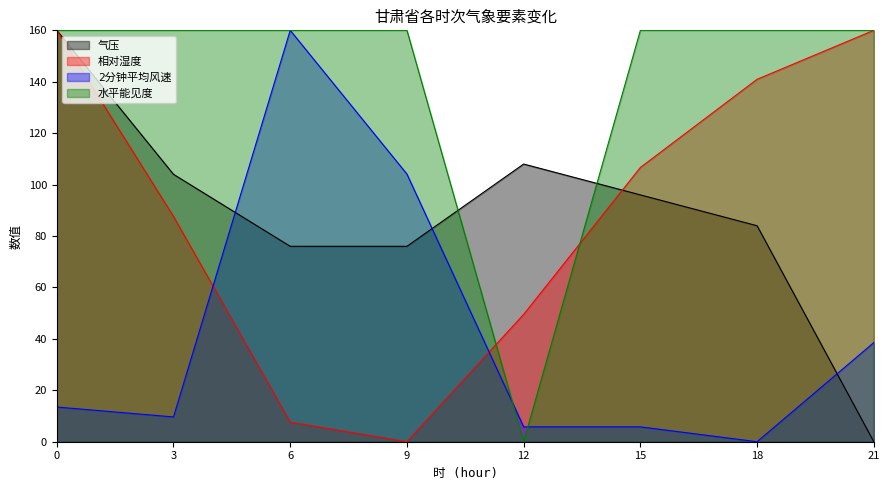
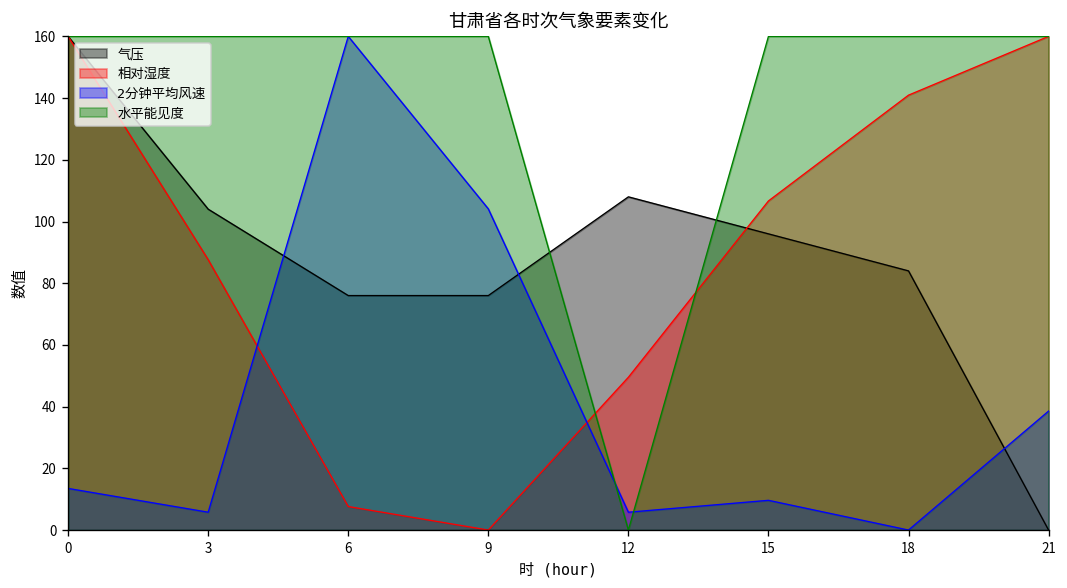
  {
    "气压": {
      "3": 104,
      "6": 76,
      "9": 76,
      "12": 108,
      "15": 96,
      "18": 84,
      "21": 0
    },
    "相对湿度": {
      "3": 88,
      "6": 8,
      "9": 0,
      "12": 50,
      "15": 107,
      "18": 141
    },
    "2分钟平均风速": {
      "0": 13,
-     "3": 10,
+     "3": 6,
      "9": 104,
      "12": 6,
-     "15": 6,
+     "15": 10,
      "18": 0,
      "21": 39
    },
    "水平能见度": {
      "3": 160,
      "9": 160,
      "12": 0,
      "15": 160,
      "18": 160
    }
  }
